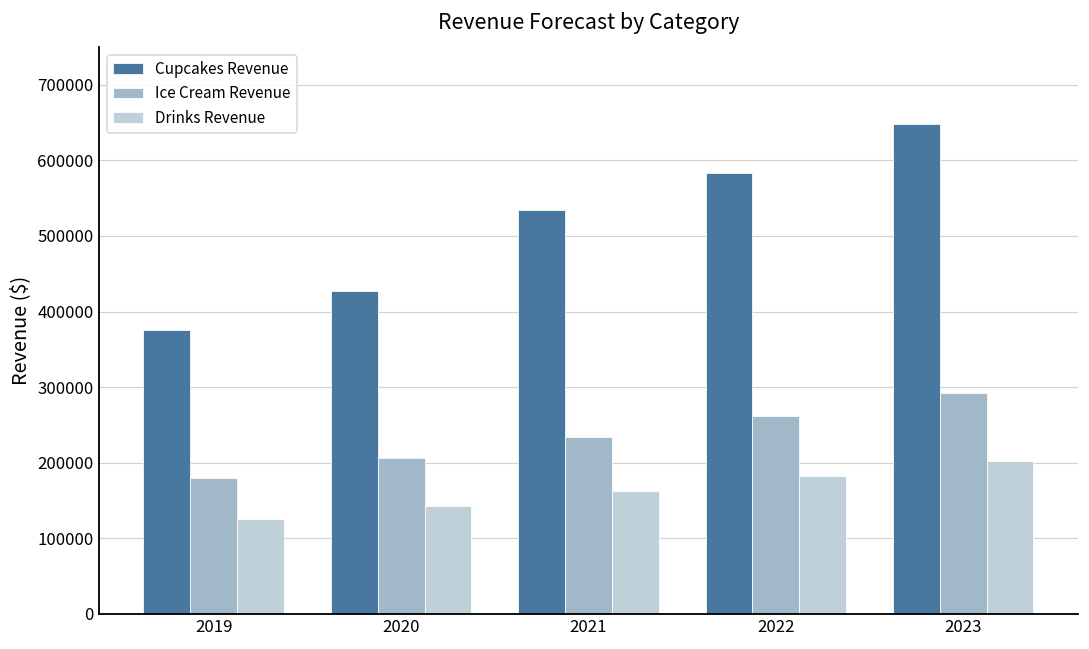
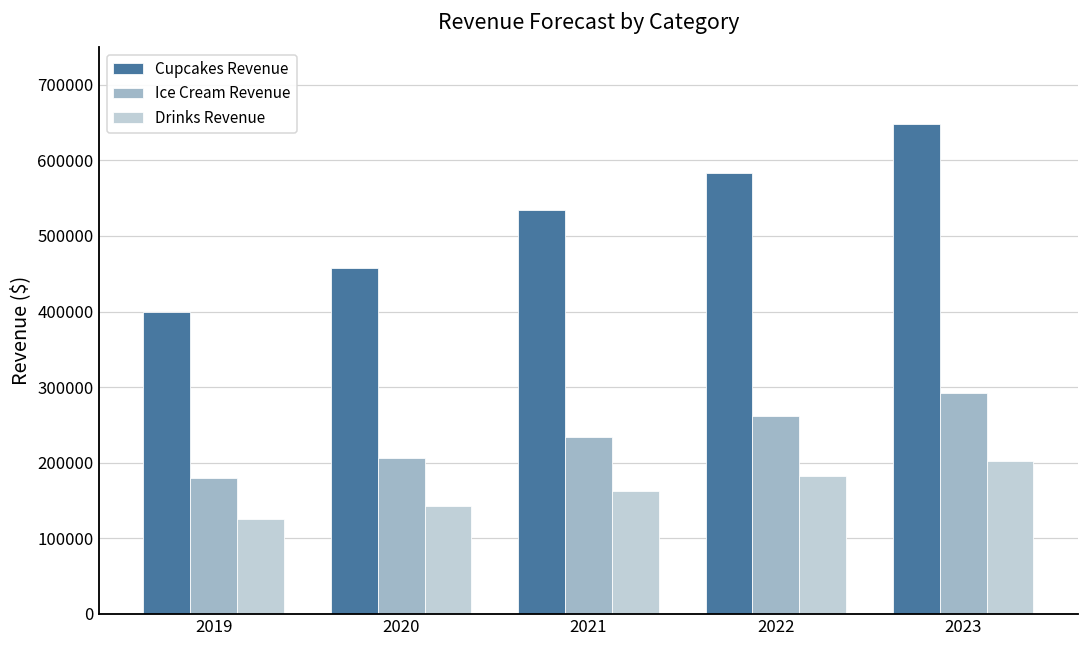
  {
    "Cupcakes Revenue": {
-     "2019": 380000,
-     "2020": 430000,
+     "2019": 400000,
+     "2020": 460000,
      "2021": 530000,
      "2022": 580000,
      "2023": 650000
    }
  }
